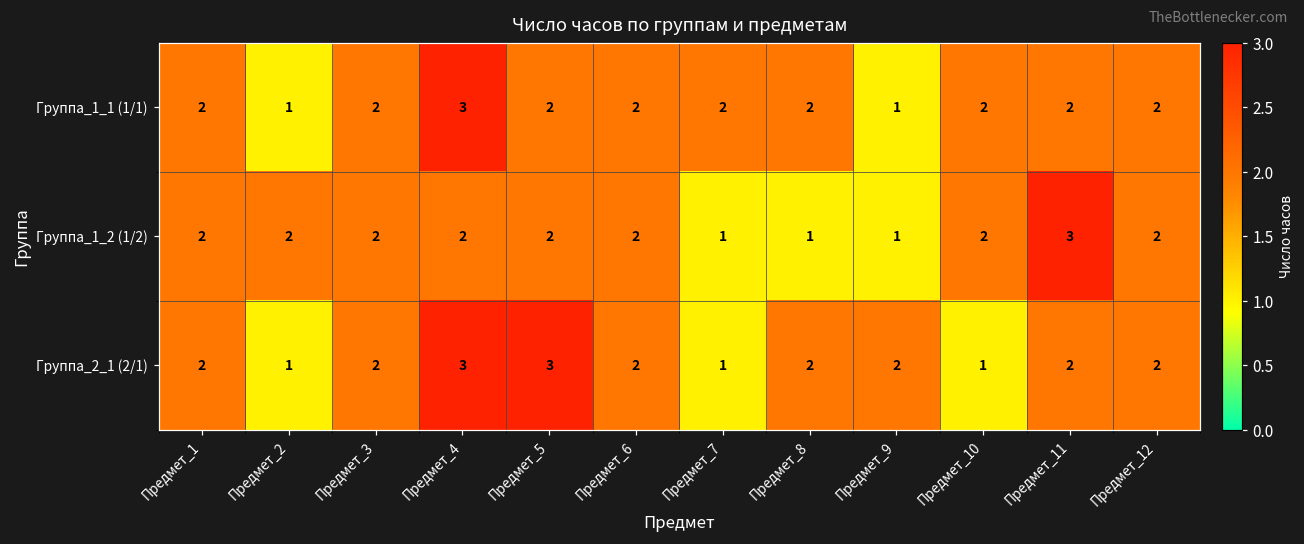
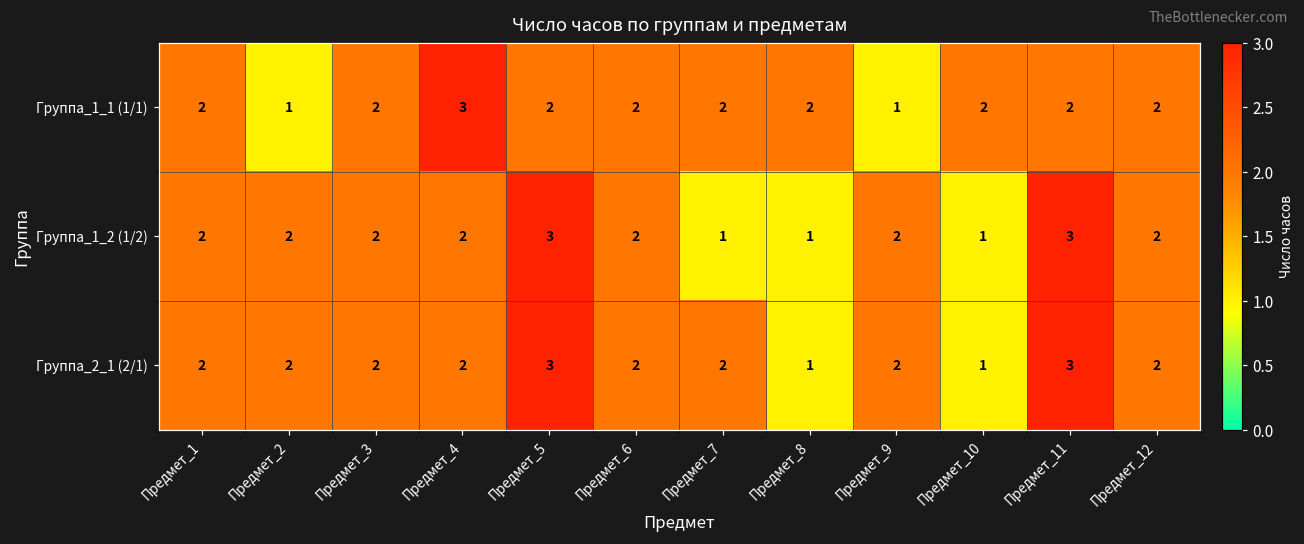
  {
    "Группа_1_1 (1/1)": {
      "Предмет_1": 2,
      "Предмет_2": 1,
      "Предмет_3": 2,
      "Предмет_4": 3,
      "Предмет_5": 2,
      "Предмет_6": 2,
      "Предмет_7": 2,
      "Предмет_8": 2,
      "Предмет_9": 1,
      "Предмет_10": 2,
      "Предмет_11": 2,
      "Предмет_12": 2
    },
    "Группа_1_2 (1/2)": {
      "Предмет_1": 2,
      "Предмет_2": 2,
      "Предмет_3": 2,
      "Предмет_4": 2,
-     "Предмет_5": 2,
+     "Предмет_5": 3,
      "Предмет_6": 2,
      "Предмет_7": 1,
      "Предмет_8": 1,
-     "Предмет_9": 1,
-     "Предмет_10": 2,
+     "Предмет_9": 2,
+     "Предмет_10": 1,
      "Предмет_11": 3,
      "Предмет_12": 2
    },
    "Группа_2_1 (2/1)": {
      "Предмет_1": 2,
-     "Предмет_2": 1,
+     "Предмет_2": 2,
      "Предмет_3": 2,
-     "Предмет_4": 3,
+     "Предмет_4": 2,
      "Предмет_5": 3,
      "Предмет_6": 2,
-     "Предмет_7": 1,
-     "Предмет_8": 2,
+     "Предмет_7": 2,
+     "Предмет_8": 1,
      "Предмет_9": 2,
      "Предмет_10": 1,
-     "Предмет_11": 2,
+     "Предмет_11": 3,
      "Предмет_12": 2
    }
  }
